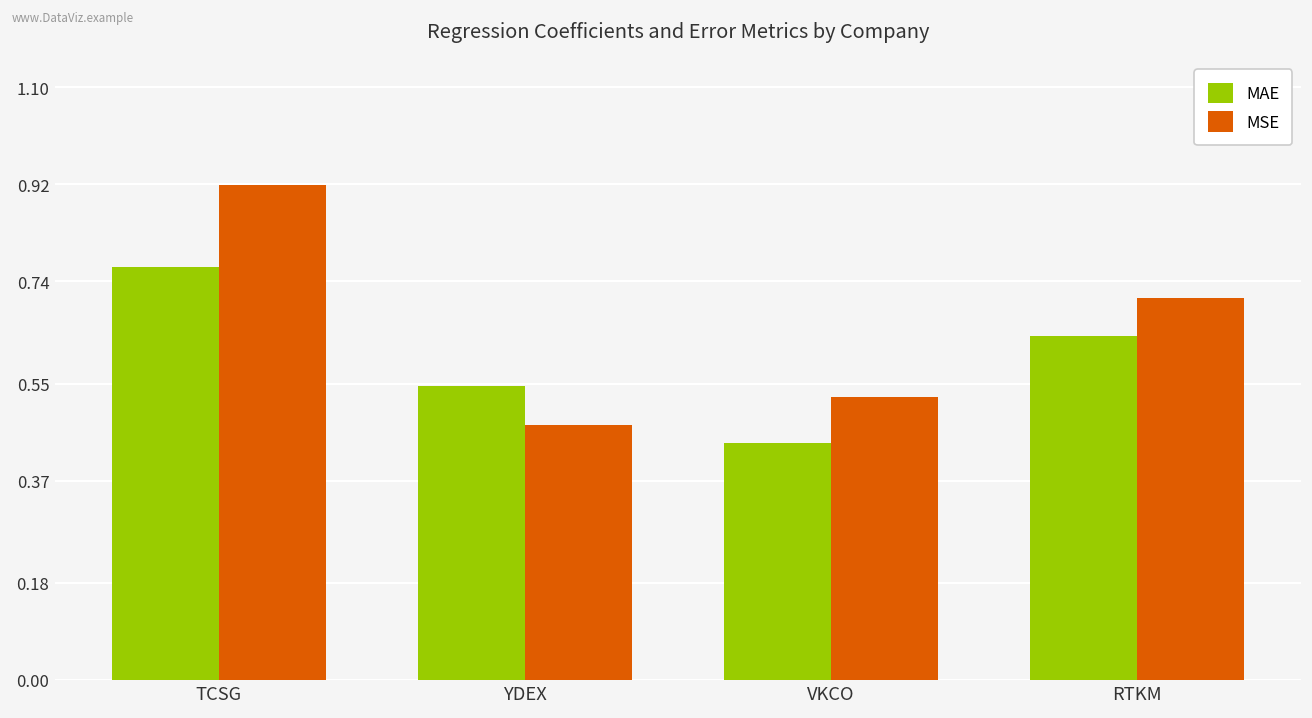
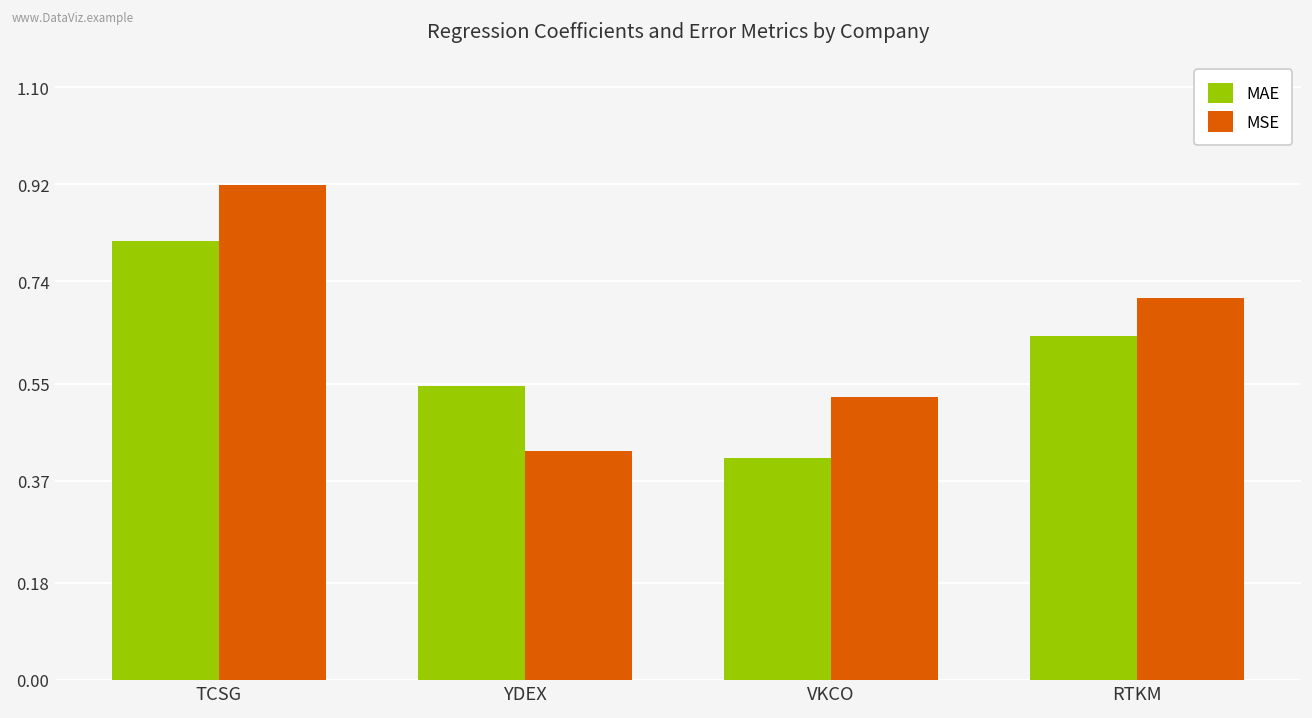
  {
    "MAE": {
-     "TCSG": 0.77,
+     "TCSG": 0.81,
      "YDEX": 0.54,
-     "VKCO": 0.44,
+     "VKCO": 0.41,
      "RTKM": 0.64
    },
    "MSE": {
      "TCSG": 0.92,
-     "YDEX": 0.47,
+     "YDEX": 0.42,
      "VKCO": 0.53,
      "RTKM": 0.71
    }
  }
